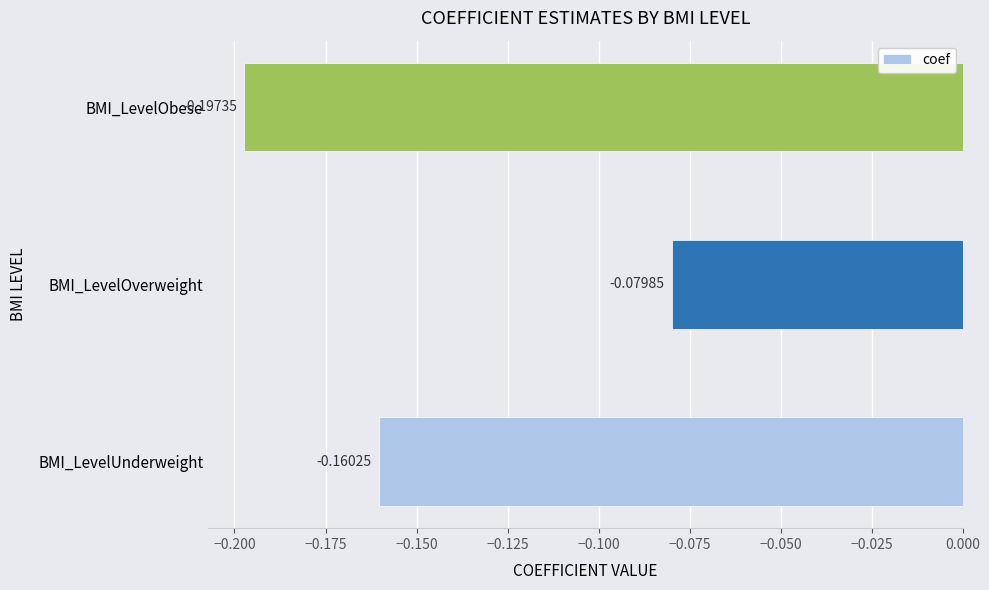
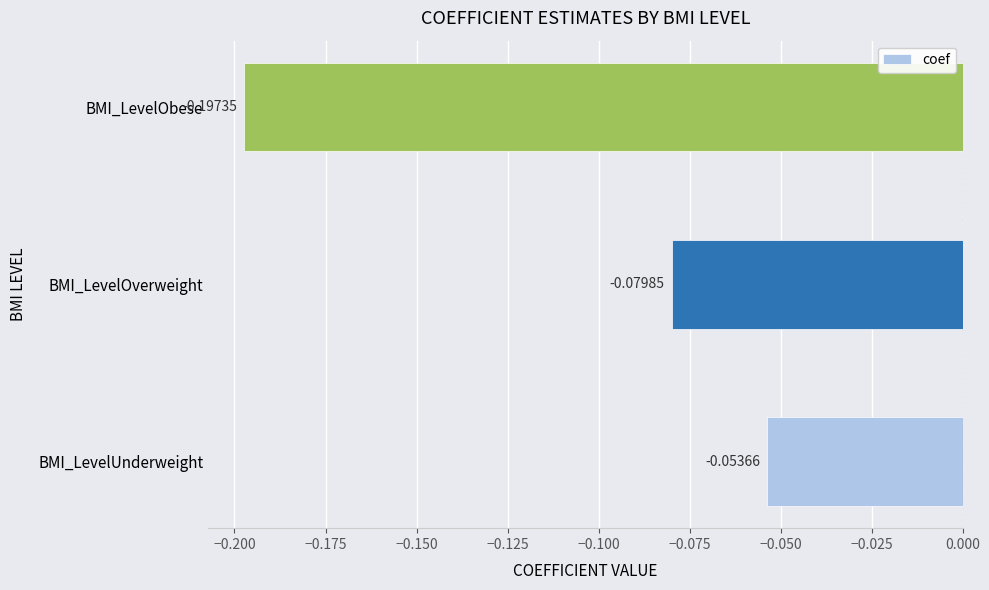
  {
    "BMI_LevelObese": -0.19735,
    "BMI_LevelOverweight": -0.07985,
-   "BMI_LevelUnderweight": -0.16025
+   "BMI_LevelUnderweight": -0.05366
  }
